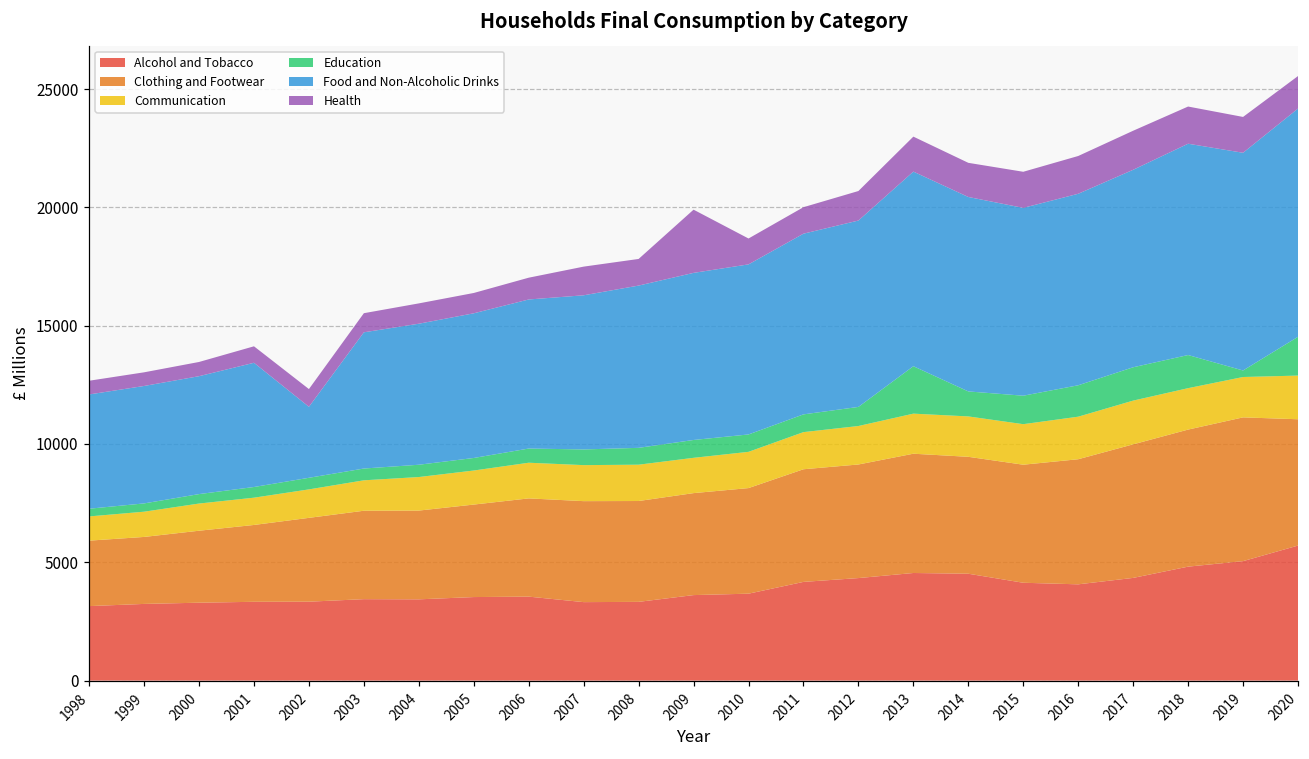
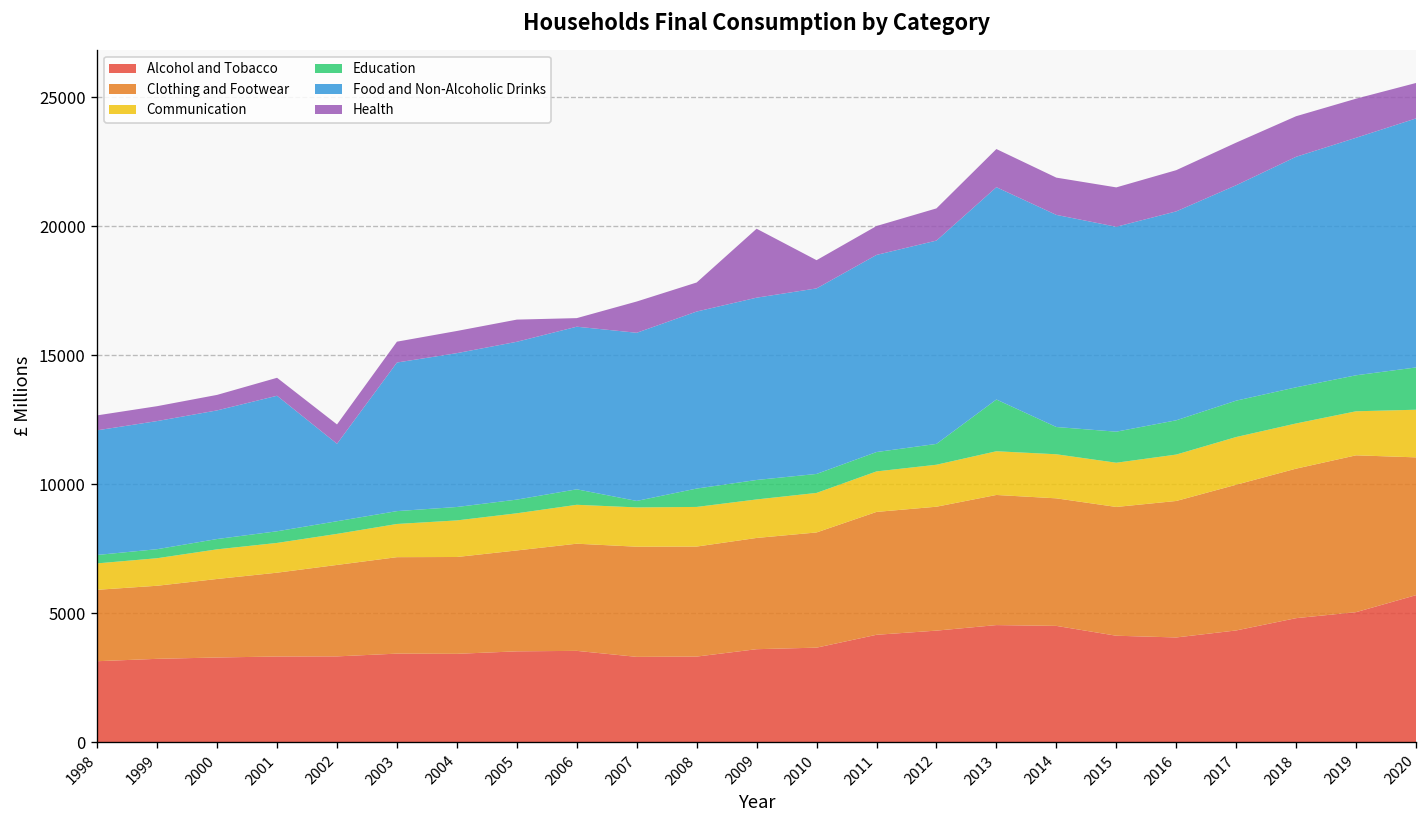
  {
    "Communication": {
      "1998": 1000,
      "1999": 1100,
      "2000": 1100,
      "2001": 1200,
      "2002": 1200,
      "2003": 1300,
      "2004": 1400,
      "2005": 1400,
      "2006": 1500,
      "2007": 1500,
      "2008": 1500,
      "2009": 1500,
      "2010": 1500,
      "2011": 1600,
      "2012": 1600,
      "2013": 1700,
      "2014": 1700,
      "2015": 1700,
      "2016": 1800,
      "2017": 1800,
      "2018": 1800,
      "2019": 1700,
      "2020": 1800
    },
    "Education": {
      "1998": 300,
      "1999": 400,
      "2000": 400,
      "2001": 500,
      "2002": 500,
      "2003": 500,
      "2004": 500,
      "2005": 500,
      "2006": 600,
-     "2007": 700,
+     "2007": 300,
      "2008": 700,
      "2009": 800,
      "2010": 700,
      "2011": 800,
      "2012": 800,
      "2013": 2000,
      "2014": 1100,
      "2015": 1200,
      "2016": 1300,
      "2017": 1400,
      "2018": 1400,
-     "2019": 300,
+     "2019": 1400,
      "2020": 1600
    },
    "Food and Non-Alcoholic Drinks": {
      "1998": 4800,
      "1999": 5000,
      "2000": 5000,
      "2001": 5300,
      "2002": 3000,
      "2003": 5800,
      "2004": 6000,
      "2005": 6100,
      "2006": 6300,
      "2007": 6500,
      "2008": 6900,
      "2009": 7100,
      "2010": 7200,
      "2011": 7600,
      "2012": 7900,
      "2013": 8200,
      "2014": 8200,
      "2015": 7900,
      "2016": 8100,
      "2017": 8300,
      "2018": 8900,
      "2019": 9200,
      "2020": 9600
    },
    "Health": {
      "1998": 600,
      "1999": 600,
      "2000": 600,
      "2001": 700,
      "2002": 700,
      "2003": 800,
      "2004": 900,
      "2005": 900,
-     "2006": 900,
+     "2006": 300,
      "2007": 1200,
      "2008": 1100,
      "2009": 2700,
      "2010": 1100,
      "2011": 1100,
      "2012": 1200,
      "2013": 1500,
      "2014": 1400,
      "2015": 1500,
      "2016": 1600,
      "2017": 1700,
      "2018": 1600,
      "2019": 1500,
      "2020": 1400
    }
  }
